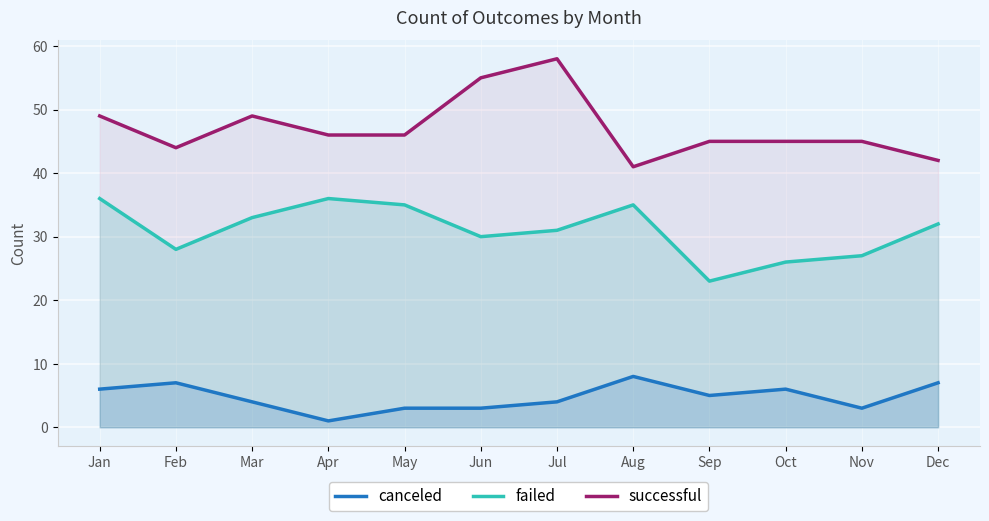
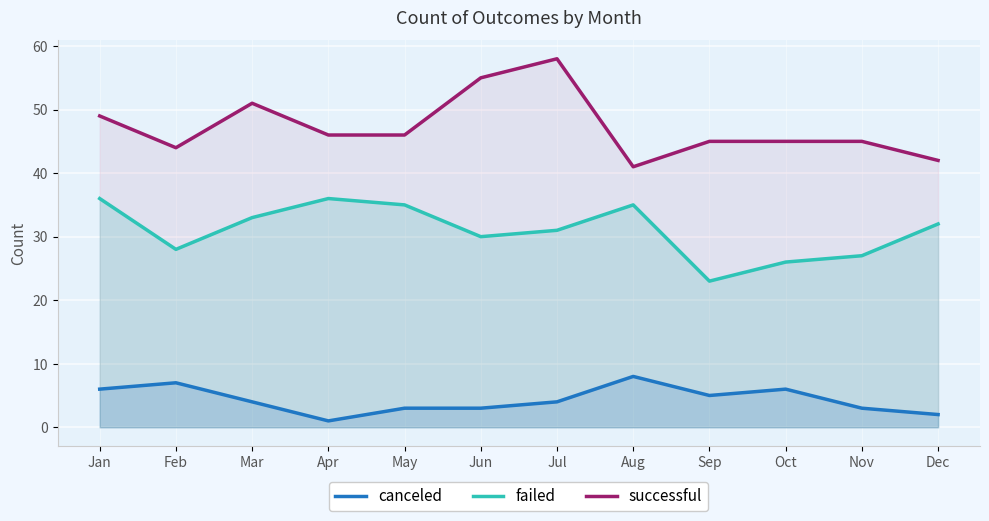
  {
    "canceled": {
      "Jan": 6,
      "Feb": 7,
      "Mar": 4,
      "Apr": 1,
      "May": 3,
      "Jun": 3,
      "Jul": 4,
      "Aug": 8,
      "Sep": 5,
      "Oct": 6,
      "Nov": 3,
-     "Dec": 7
+     "Dec": 2
    },
    "failed": {
      "Jan": 36,
      "Feb": 28,
      "Mar": 33,
      "Apr": 36,
      "May": 35,
      "Jun": 30,
      "Jul": 31,
      "Aug": 35,
      "Sep": 23,
      "Oct": 26,
      "Nov": 27,
      "Dec": 32
    },
    "successful": {
      "Jan": 49,
      "Feb": 44,
-     "Mar": 49,
+     "Mar": 51,
      "Apr": 46,
      "May": 46,
      "Jun": 55,
      "Jul": 58,
      "Aug": 41,
      "Sep": 45,
      "Oct": 45,
      "Nov": 45,
      "Dec": 42
    }
  }
